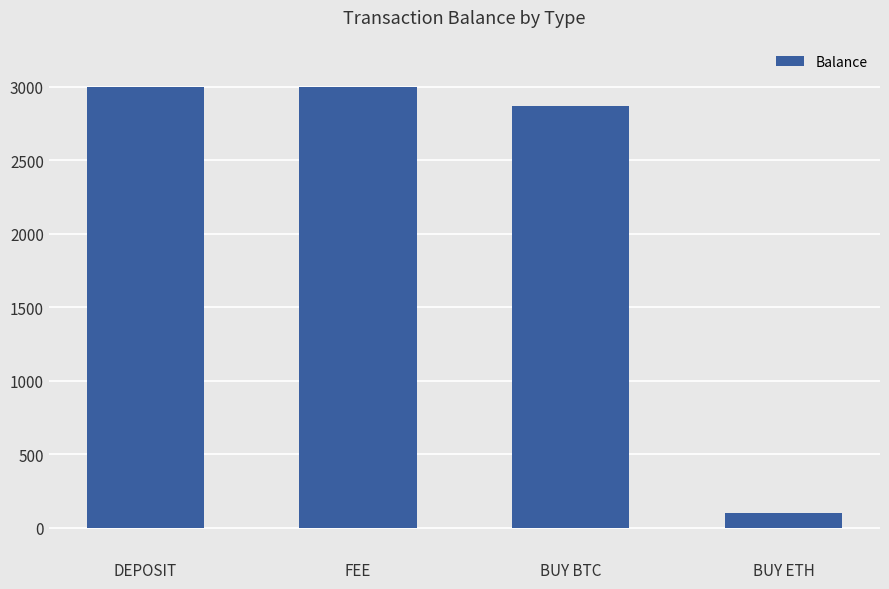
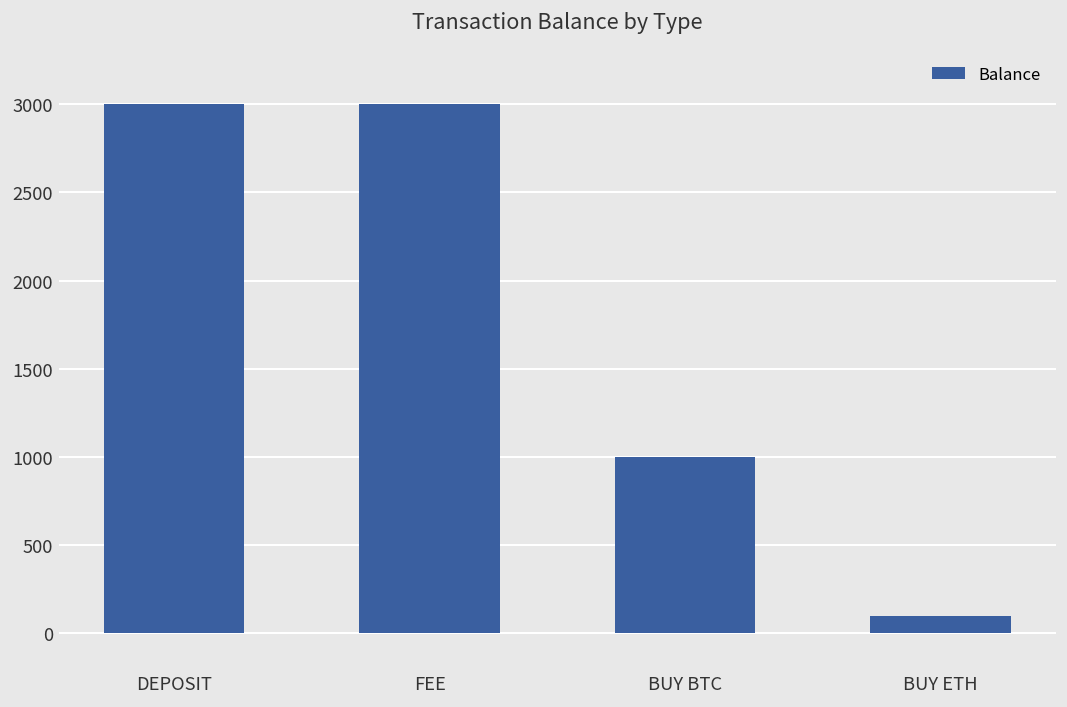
  {
    "DEPOSIT": 3000,
    "FEE": 3000,
-   "BUY BTC": 2870,
+   "BUY BTC": 1000,
    "BUY ETH": 100
  }
